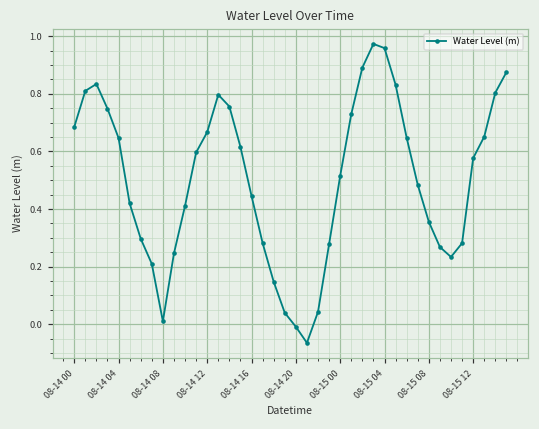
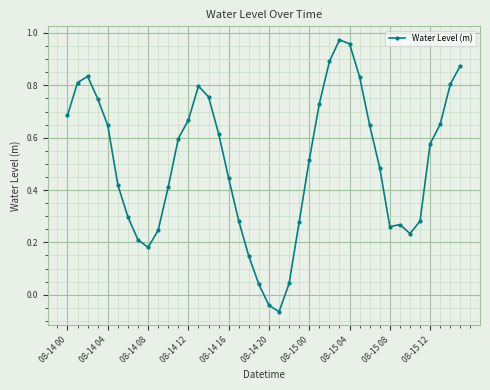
  {
    "08-14 00": 0.68,
    "08-14 04": 0.65,
-   "08-14 08": 0.01,
+   "08-14 08": 0.18,
    "08-14 12": 0.67,
    "08-14 16": 0.45,
-   "08-14 20": -0.01,
+   "08-14 20": -0.04,
    "08-15 00": 0.51,
    "08-15 04": 0.96,
-   "08-15 08": 0.36,
+   "08-15 08": 0.26,
    "08-15 12": 0.58
  }
